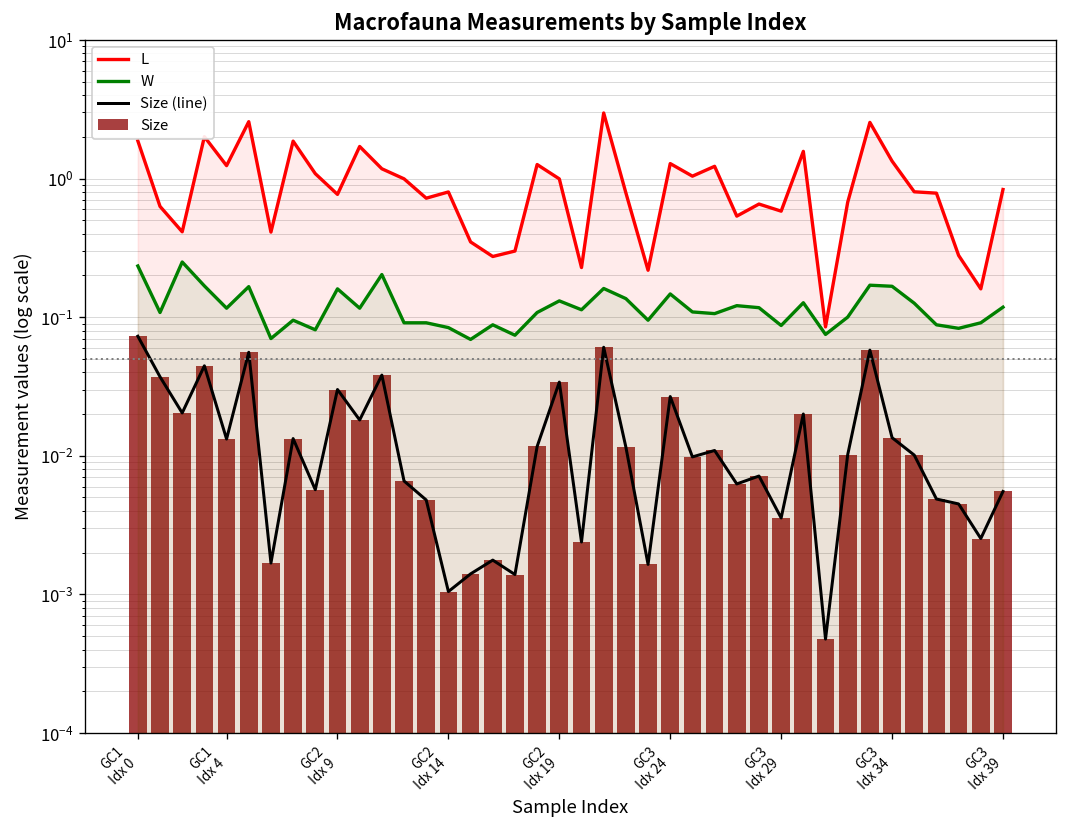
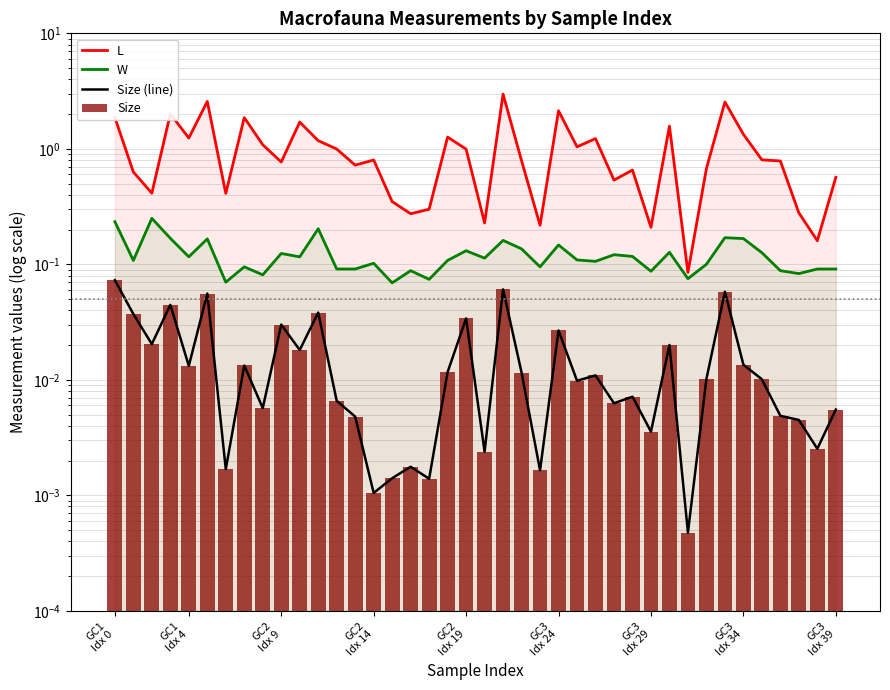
  {
    "Size": {
      "GC1 Idx 0": 0.07,
      "GC1 Idx 4": 0.013,
      "GC2 Idx 9": 0.03,
      "GC2 Idx 14": 0.0010,
      "GC2 Idx 19": 0.034,
      "GC3 Idx 24": 0.027,
      "GC3 Idx 29": 0.0036,
      "GC3 Idx 34": 0.014,
      "GC3 Idx 39": 0.006
    },
    "L": {
      "GC1 Idx 4": 1.2,
      "GC2 Idx 9": 0.8,
      "GC2 Idx 14": 0.8,
      "GC2 Idx 19": 1.0,
-     "GC3 Idx 24": 1.3,
-     "GC3 Idx 29": 0.6,
+     "GC3 Idx 24": 2.1,
+     "GC3 Idx 29": 0.21,
      "GC3 Idx 34": 1.3,
-     "GC3 Idx 39": 0.8
+     "GC3 Idx 39": 0.6
    },
    "W": {
      "GC1 Idx 0": 0.23,
      "GC1 Idx 4": 0.12,
-     "GC2 Idx 9": 0.16,
-     "GC2 Idx 14": 0.08,
+     "GC2 Idx 9": 0.12,
+     "GC2 Idx 14": 0.10,
      "GC2 Idx 19": 0.13,
      "GC3 Idx 24": 0.15,
      "GC3 Idx 29": 0.09,
      "GC3 Idx 34": 0.17,
-     "GC3 Idx 39": 0.12
+     "GC3 Idx 39": 0.09
    },
    "Size (line)": {
      "GC1 Idx 0": 0.07,
      "GC1 Idx 4": 0.013,
      "GC2 Idx 9": 0.03,
      "GC2 Idx 14": 0.0010,
      "GC2 Idx 19": 0.034,
      "GC3 Idx 24": 0.027,
      "GC3 Idx 29": 0.0036,
      "GC3 Idx 34": 0.014,
      "GC3 Idx 39": 0.006
    }
  }
